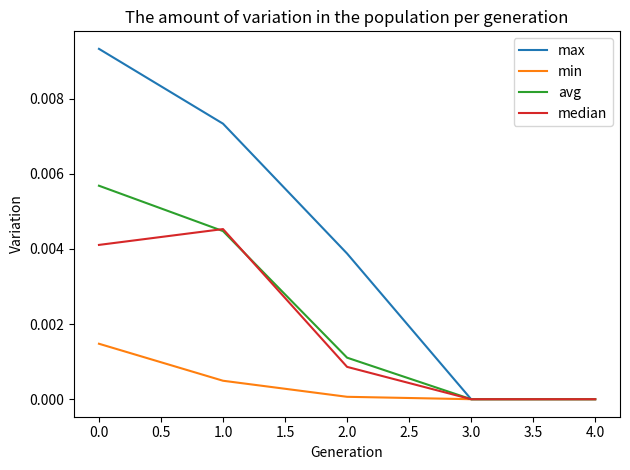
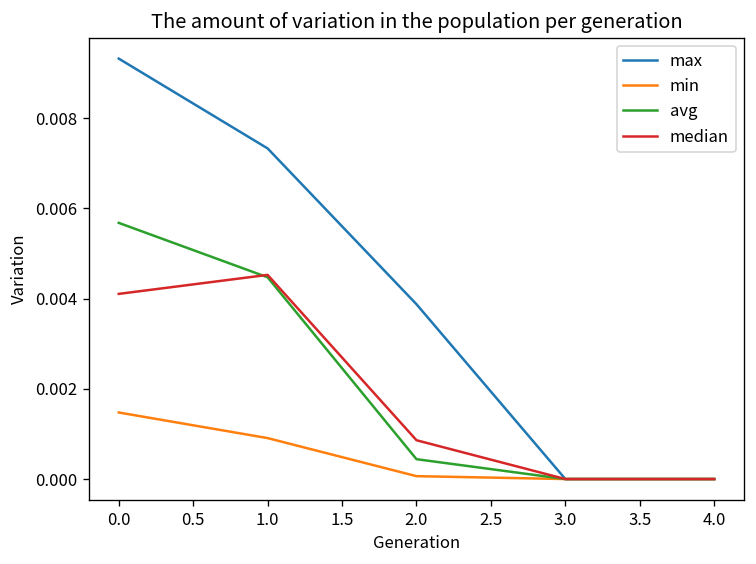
  {
    "max": {
      "0.0": 0.0093,
      "1.0": 0.0073,
      "2.0": 0.0039
    },
    "min": {
      "0.0": 0.0015,
-     "1.0": 0.0005,
+     "1.0": 0.0009,
      "2.0": 0.0001
    },
    "avg": {
      "0.0": 0.0057,
-     "2.0": 0.0011
+     "2.0": 0.0004
    },
    "median": {
      "0.0": 0.0041,
      "2.0": 0.0009
    }
  }
